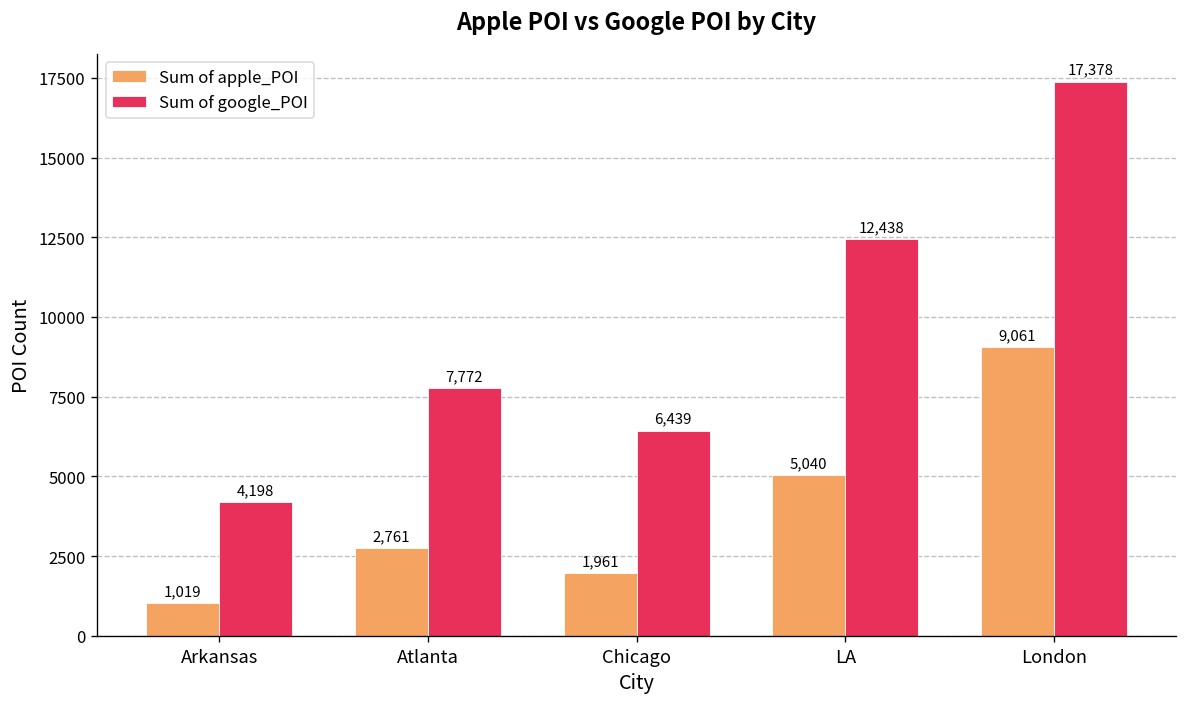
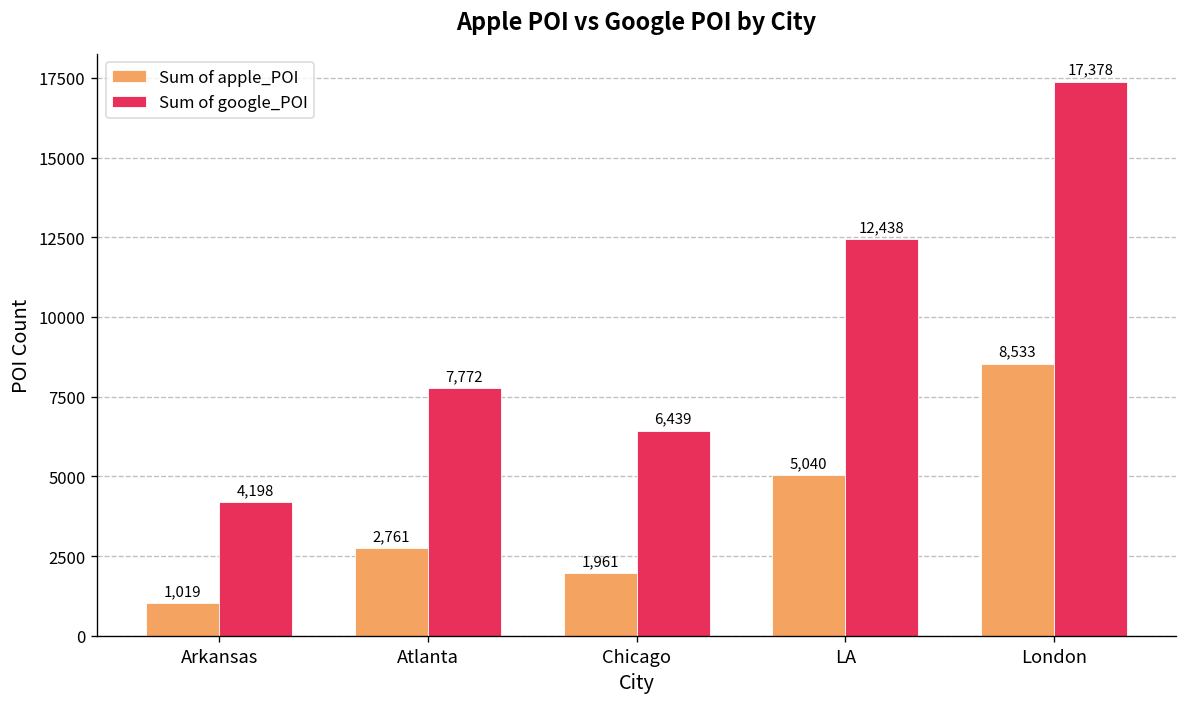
  {
    "Sum of apple_POI": {
      "Arkansas": "1,019",
      "Atlanta": "2,761",
      "Chicago": "1,961",
      "LA": "5,040",
-     "London": "9,061"
+     "London": "8,533"
    },
    "Sum of google_POI": {
      "Arkansas": "4,198",
      "Atlanta": "7,772",
      "Chicago": "6,439",
      "LA": "12,438",
      "London": "17,378"
    }
  }
